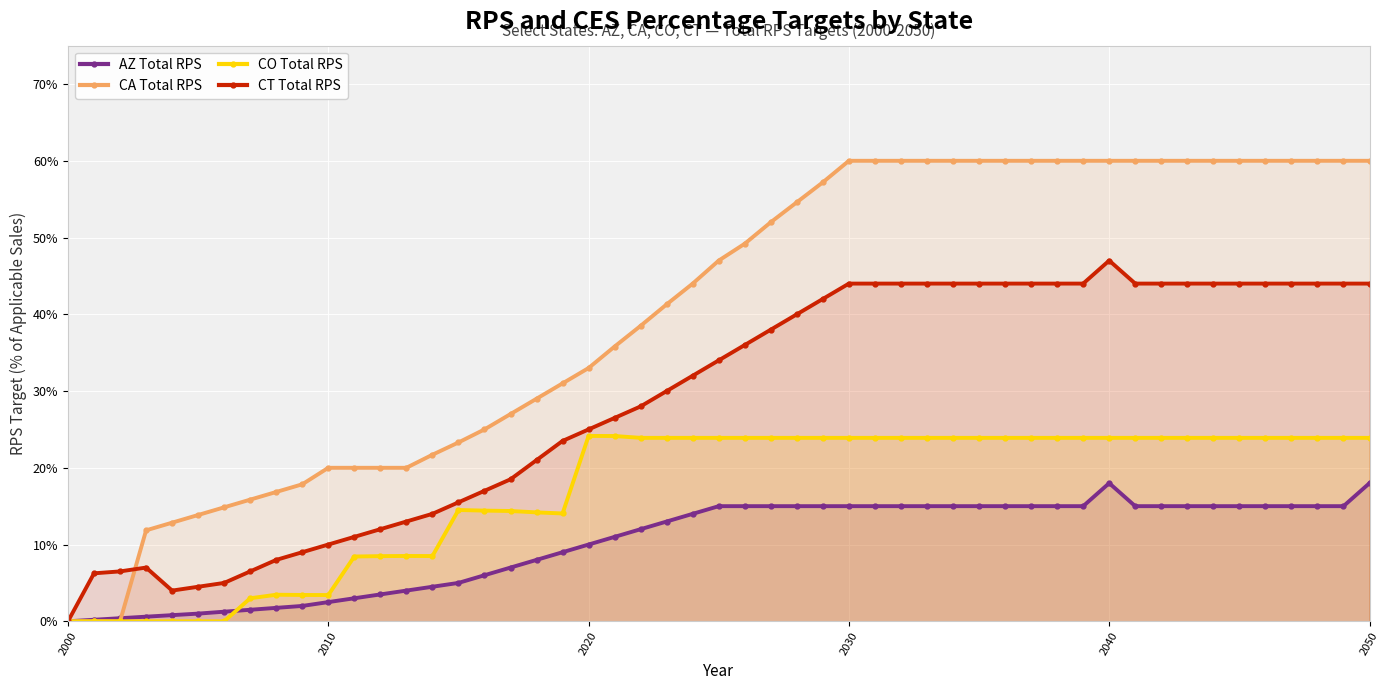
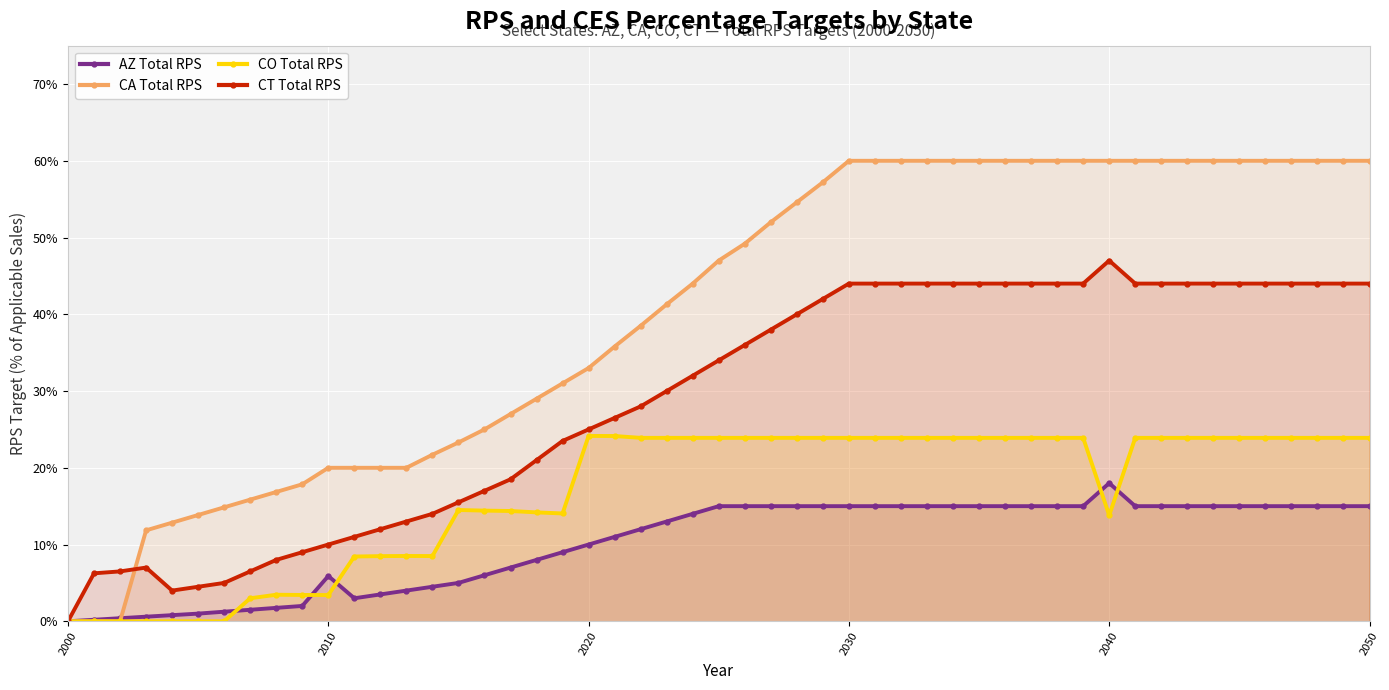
  {
    "AZ Total RPS": {
-     "2010": "3%",
+     "2010": "6%",
      "2020": "10%",
      "2030": "15%",
      "2040": "18%",
-     "2050": "18%"
+     "2050": "15%"
    },
    "CA Total RPS": {
      "2010": "20%",
      "2020": "33%",
      "2030": "60%",
      "2040": "60%",
      "2050": "60%"
    },
    "CO Total RPS": {
      "2010": "3%",
      "2020": "24%",
      "2030": "24%",
-     "2040": "24%",
+     "2040": "14%",
      "2050": "24%"
    },
    "CT Total RPS": {
      "2010": "10%",
      "2020": "25%",
      "2030": "44%",
      "2040": "47%",
      "2050": "44%"
    }
  }
